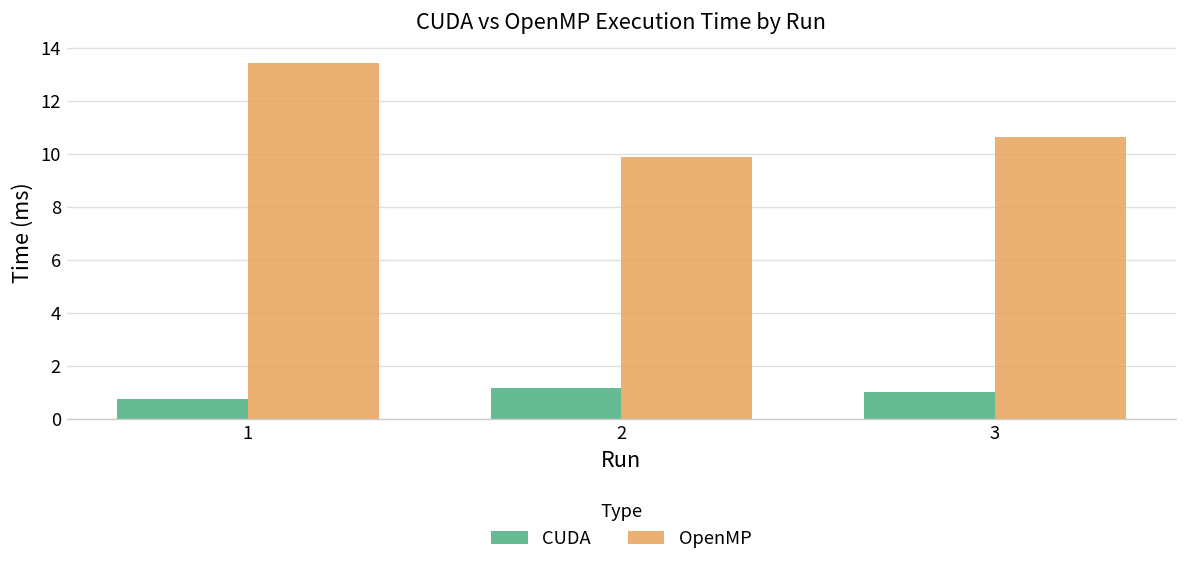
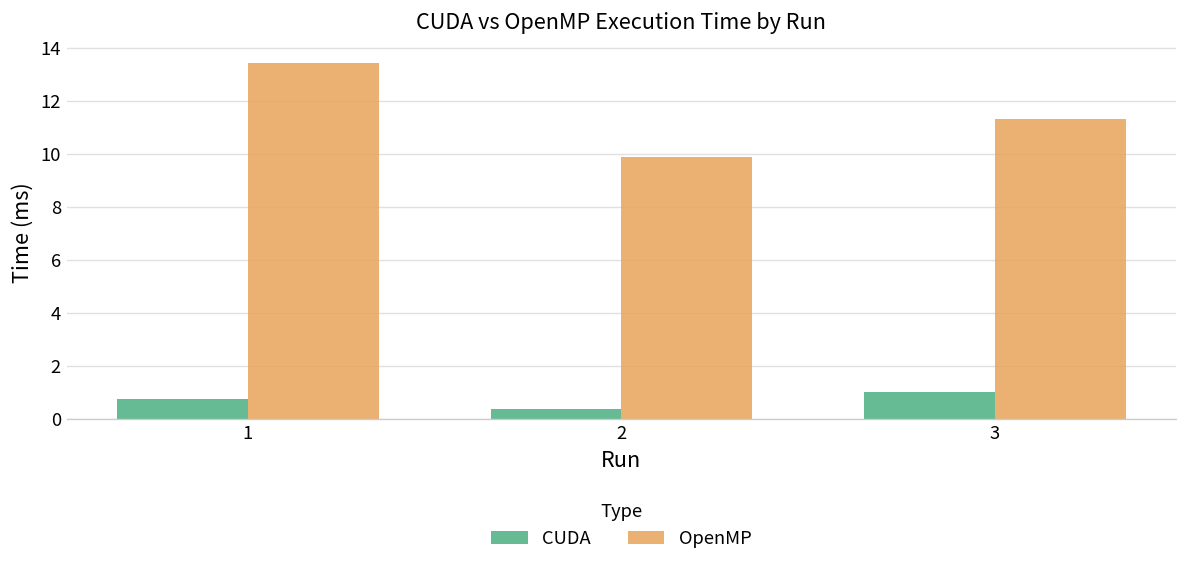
  {
    "CUDA": {
      "1": 0.8,
-     "2": 1.2,
+     "2": 0.4,
      "3": 1.0
    },
    "OpenMP": {
      "1": 13.4,
      "2": 9.9,
-     "3": 10.6
+     "3": 11.3
    }
  }
